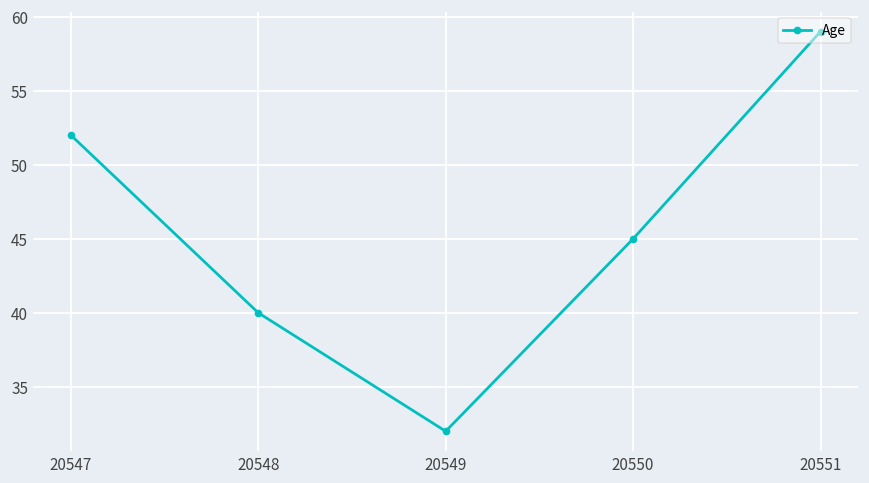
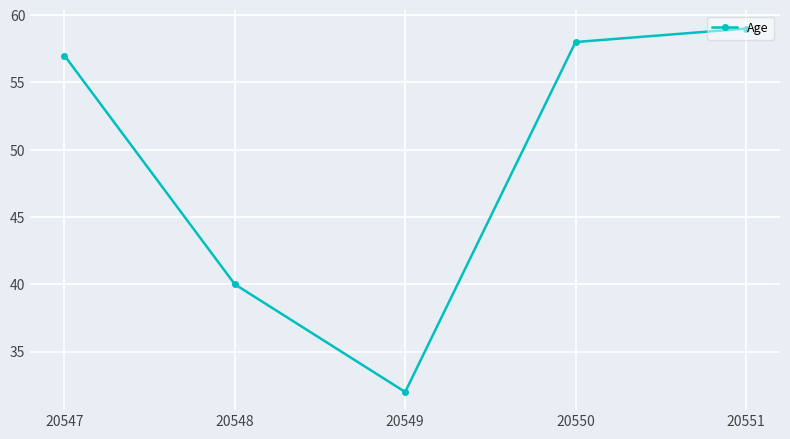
  {
-   "20547": 52,
+   "20547": 57,
    "20548": 40,
    "20549": 32,
-   "20550": 45
+   "20550": 58
  }
